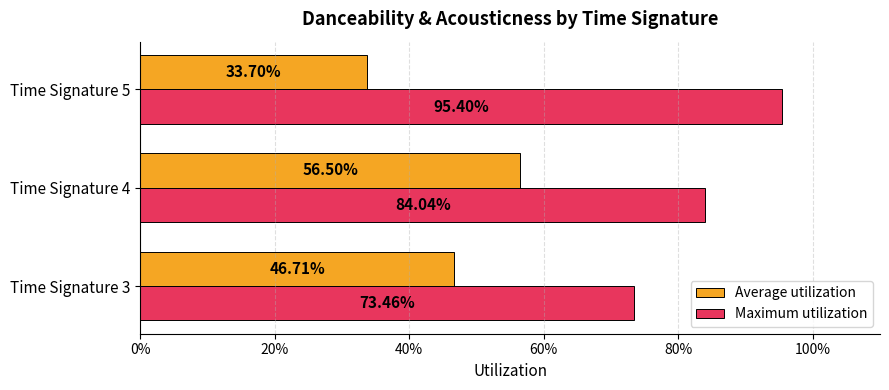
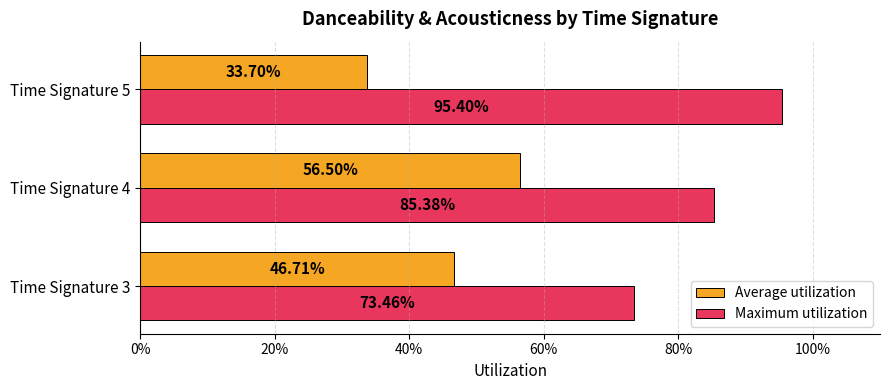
  {
    "Average utilization": {
      "Time Signature 5": "33.70%",
      "Time Signature 4": "56.50%",
      "Time Signature 3": "46.71%"
    },
    "Maximum utilization": {
      "Time Signature 5": "95.40%",
-     "Time Signature 4": "84.04%",
+     "Time Signature 4": "85.38%",
      "Time Signature 3": "73.46%"
    }
  }
